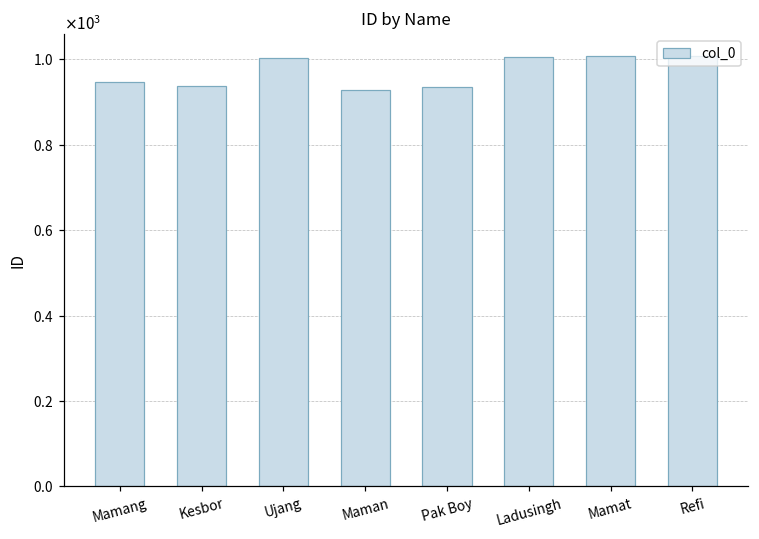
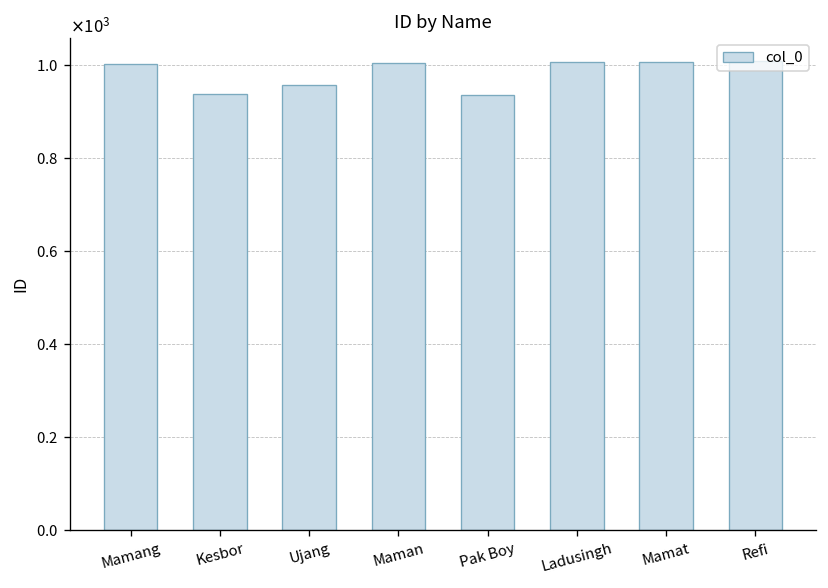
  {
-   "Mamang": 950,
+   "Mamang": 1000,
    "Kesbor": 940,
-   "Ujang": 1000,
-   "Maman": 930,
+   "Ujang": 960,
+   "Maman": 1000,
    "Pak Boy": 940,
    "Ladusingh": 1010,
    "Mamat": 1010
  }
